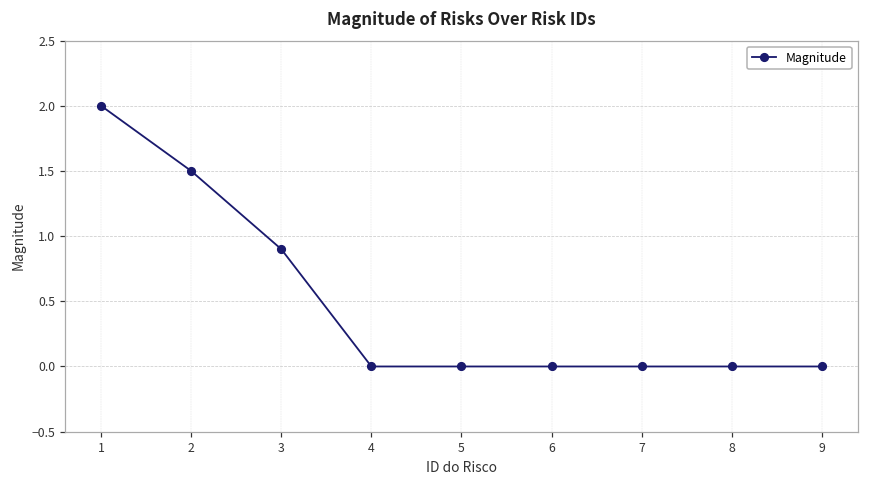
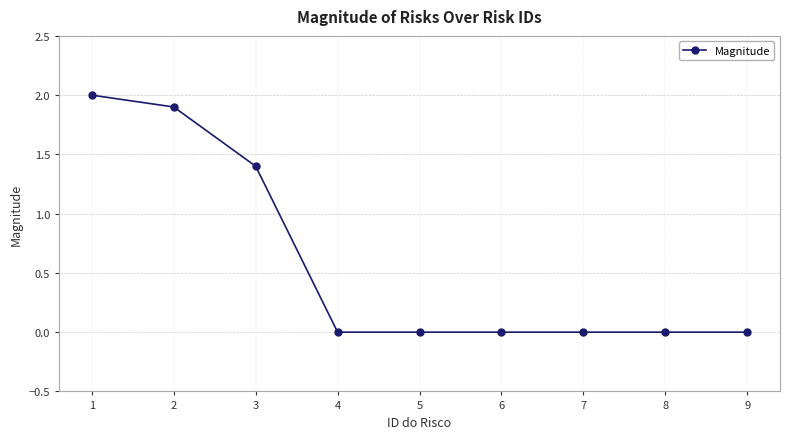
  {
    "1": 2.0,
-   "2": 1.5,
-   "3": 0.9,
+   "2": 1.9,
+   "3": 1.4,
    "4": 0.0,
    "5": 0.0,
    "6": 0.0,
    "7": 0.0,
    "8": 0.0,
    "9": 0.0
  }
